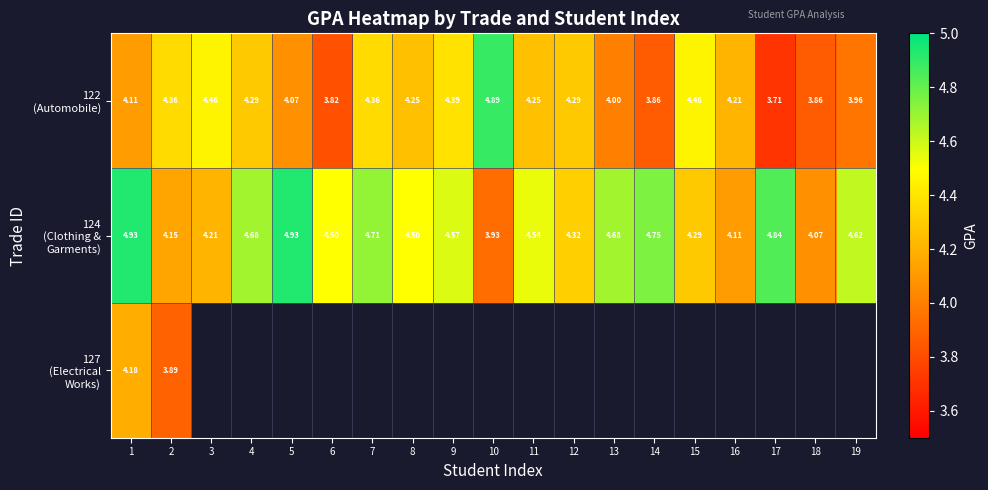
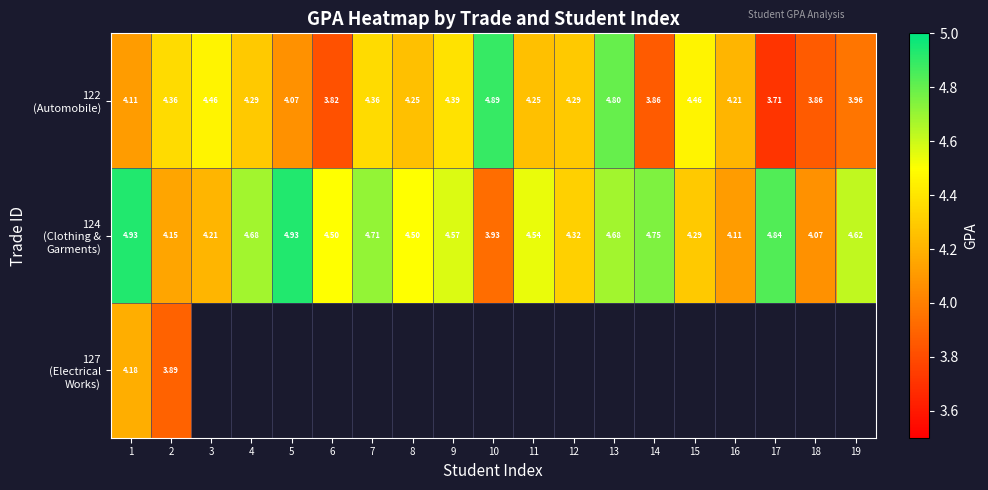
  {
    "122 (Automobile)": {
      "1": 4.11,
      "2": 4.36,
      "3": 4.46,
      "4": 4.29,
      "5": 4.07,
      "6": 3.82,
      "7": 4.36,
      "8": 4.25,
      "9": 4.39,
      "10": 4.89,
      "11": 4.25,
      "12": 4.29,
-     "13": 4.00,
+     "13": 4.80,
      "14": 3.86,
      "15": 4.46,
      "16": 4.21,
      "17": 3.71,
      "18": 3.86,
      "19": 3.96
    },
    "124 (Clothing & Garments)": {
      "1": 4.93,
      "2": 4.15,
      "3": 4.21,
      "4": 4.68,
      "5": 4.93,
      "6": 4.50,
      "7": 4.71,
      "8": 4.50,
      "9": 4.57,
      "10": 3.93,
      "11": 4.54,
      "12": 4.32,
      "13": 4.68,
      "14": 4.75,
      "15": 4.29,
      "16": 4.11,
      "17": 4.84,
      "18": 4.07,
      "19": 4.62
    },
    "127 (Electrical Works)": {
      "1": 4.18,
      "2": 3.89
    }
  }
